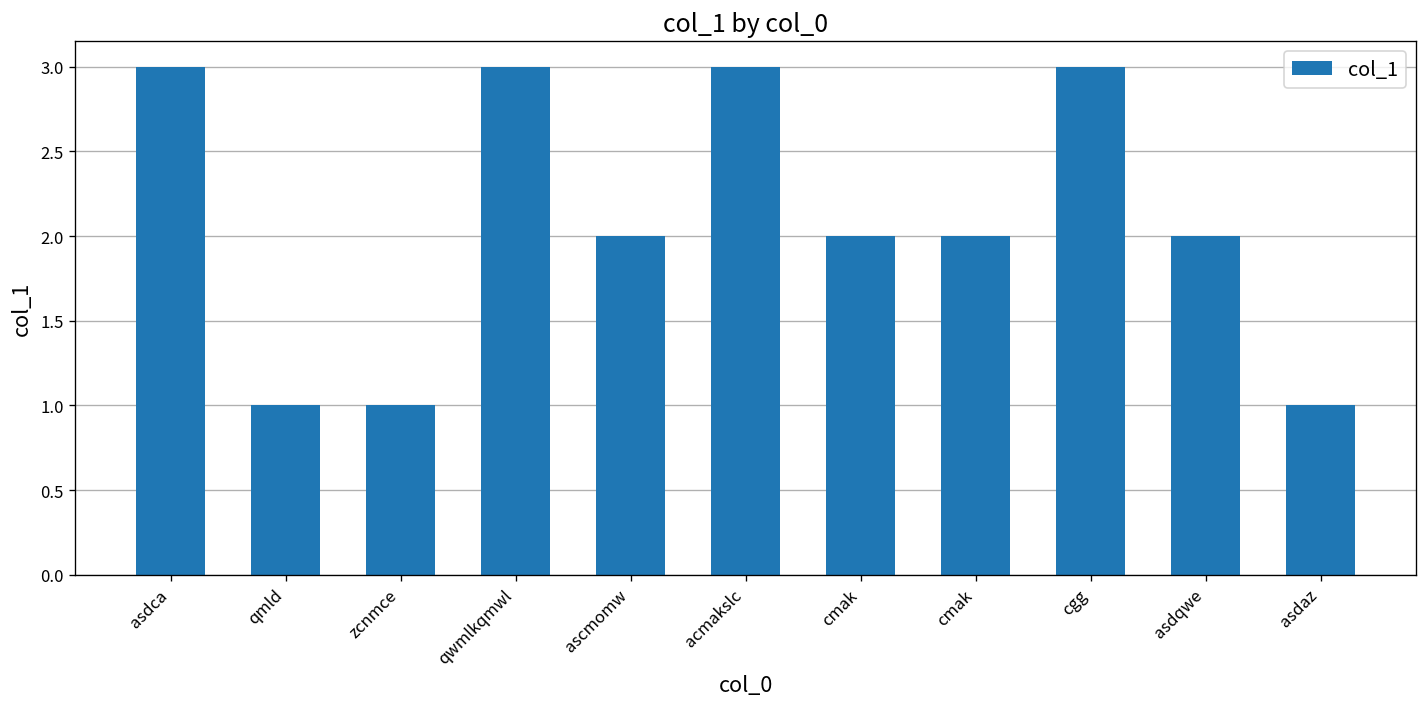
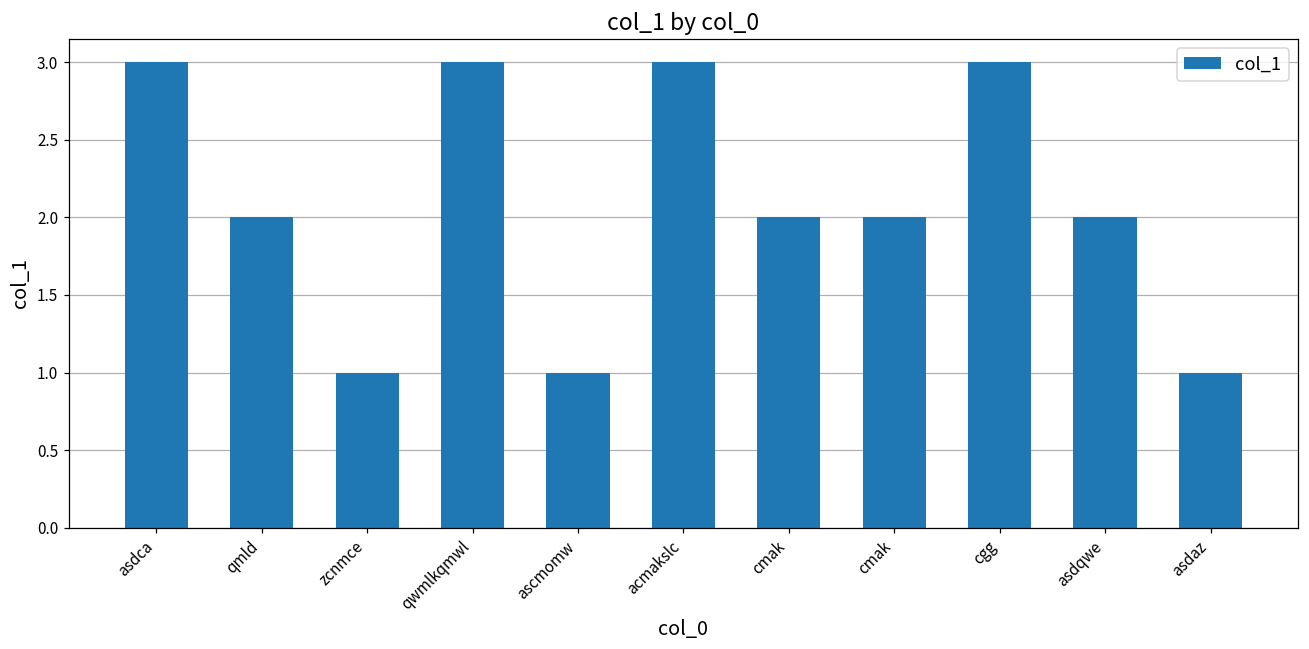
  {
    "asdca": 3,
-   "qmld": 1,
+   "qmld": 2,
    "zcnmce": 1,
    "qwmlkqmwl": 3,
-   "ascmomw": 2,
+   "ascmomw": 1,
    "acmakslc": 3,
    "cgg": 3,
    "asdqwe": 2,
    "asdaz": 1
  }
